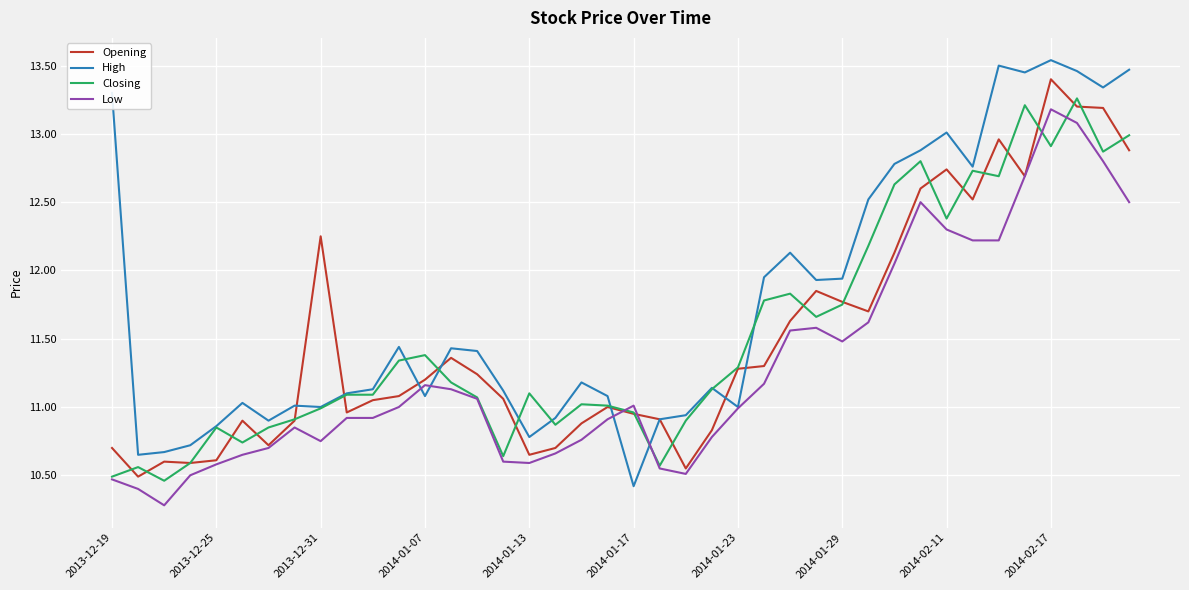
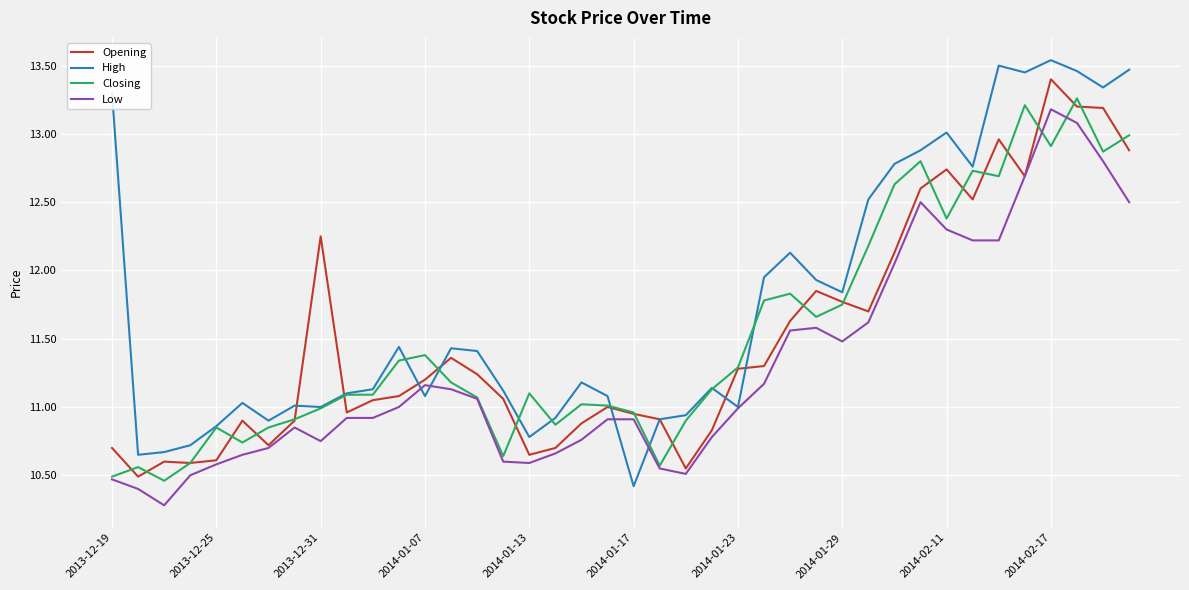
  {
    "Opening": {
      "2013-12-19": 10.70,
      "2013-12-25": 10.61,
      "2013-12-31": 12.25,
      "2014-01-07": 11.20,
      "2014-01-13": 10.65,
      "2014-01-29": 11.77,
      "2014-02-11": 12.74,
      "2014-02-17": 13.40
    },
    "High": {
      "2014-01-07": 11.08,
      "2014-01-13": 10.78,
      "2014-01-17": 10.42,
-     "2014-01-29": 11.94,
+     "2014-01-29": 11.84,
      "2014-02-11": 13.01,
      "2014-02-17": 13.54
    },
    "Closing": {
      "2013-12-19": 10.49,
      "2014-01-07": 11.38,
      "2014-01-13": 11.10,
      "2014-01-29": 11.75,
      "2014-02-11": 12.38,
      "2014-02-17": 12.91
    },
    "Low": {
      "2013-12-19": 10.47,
      "2013-12-25": 10.58,
      "2013-12-31": 10.75,
      "2014-01-07": 11.16,
      "2014-01-13": 10.59,
-     "2014-01-17": 11.01,
+     "2014-01-17": 10.91,
      "2014-01-29": 11.48,
      "2014-02-11": 12.30,
      "2014-02-17": 13.18
    }
  }
